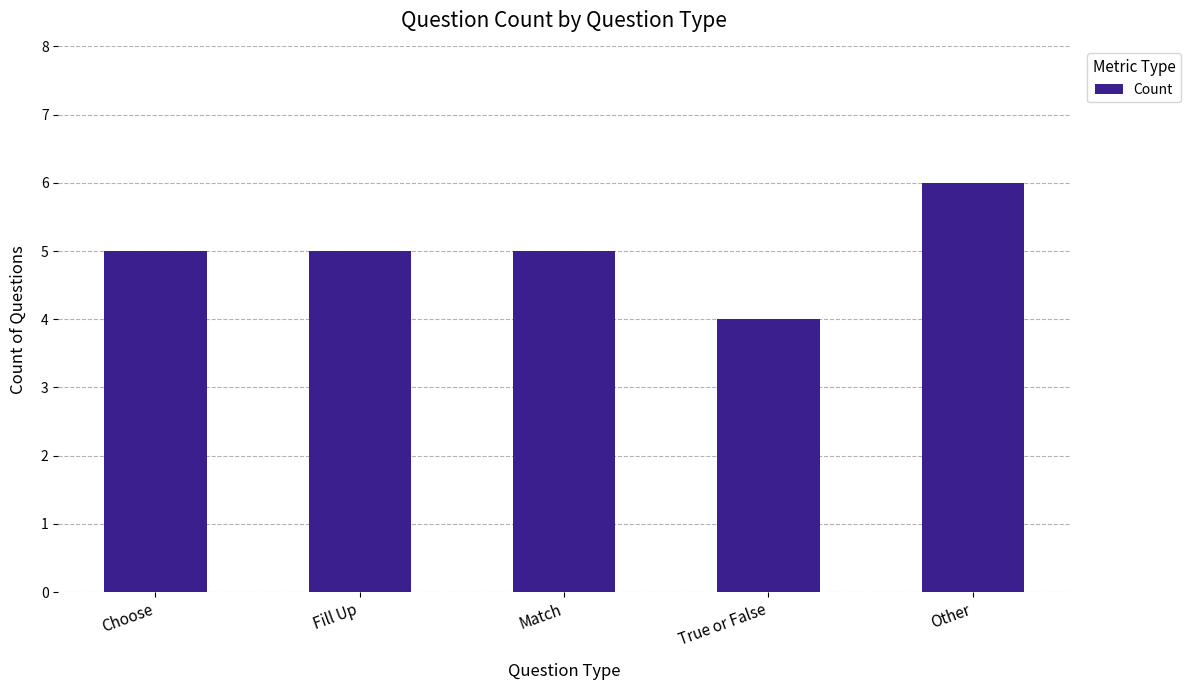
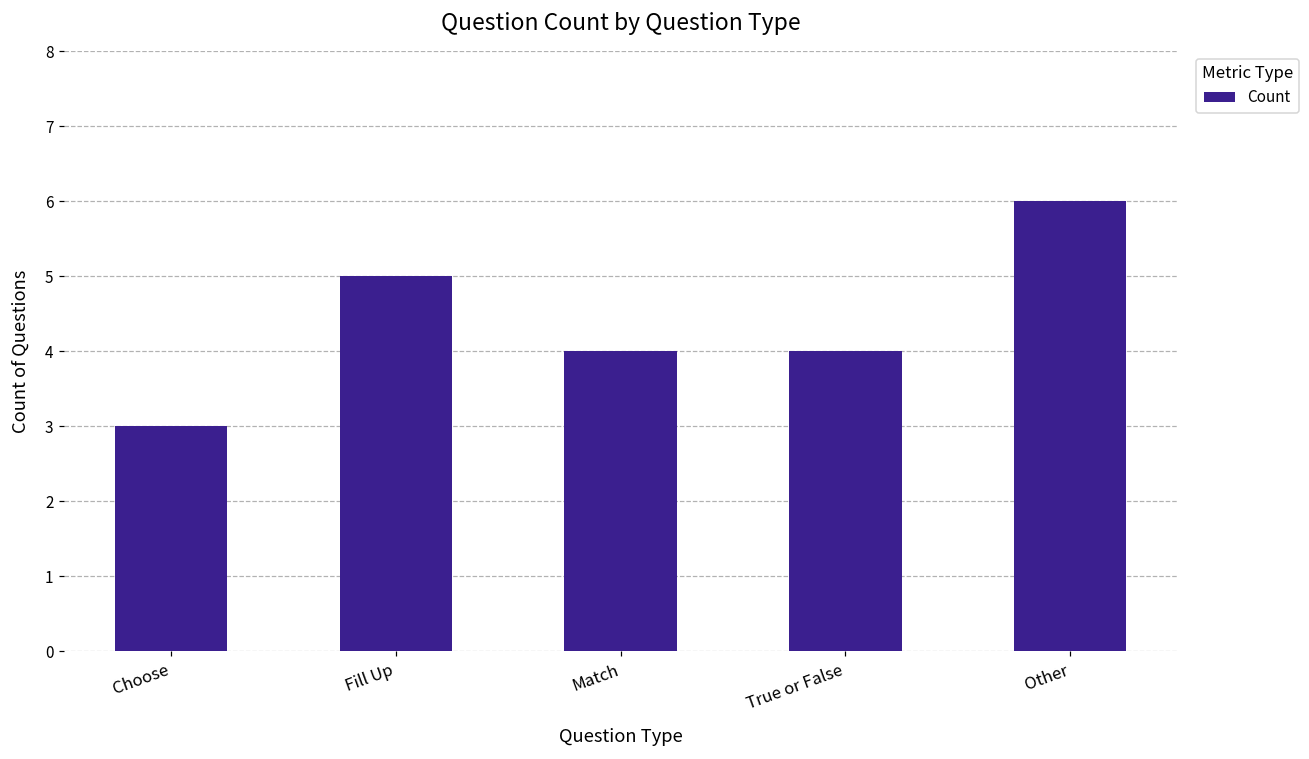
  {
-   "Choose": 5,
+   "Choose": 3,
    "Fill Up": 5,
-   "Match": 5,
+   "Match": 4,
    "True or False": 4,
    "Other": 6
  }
